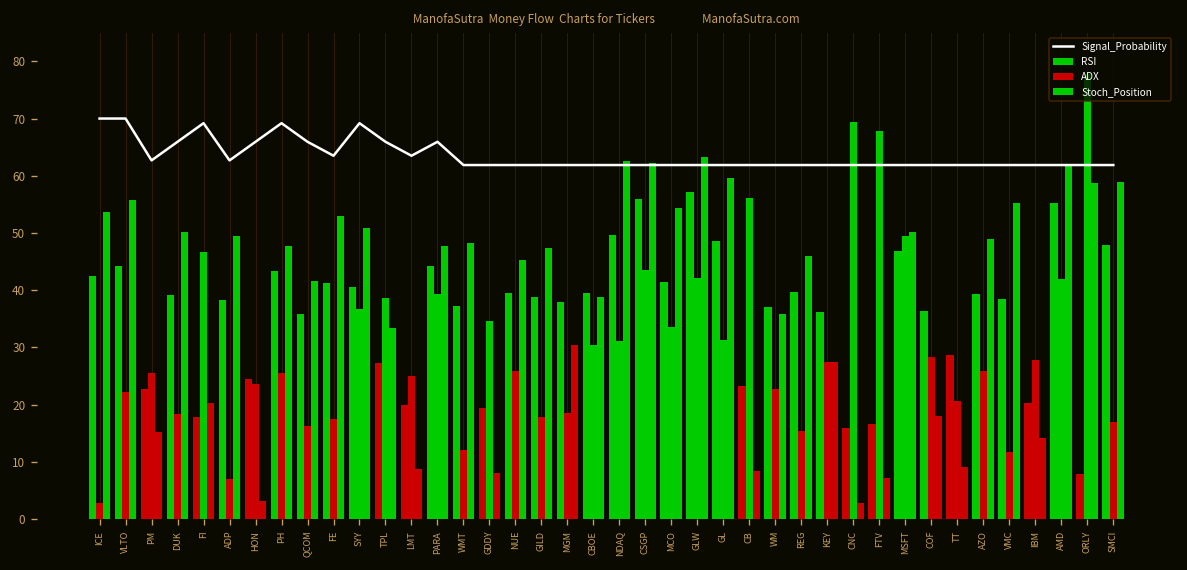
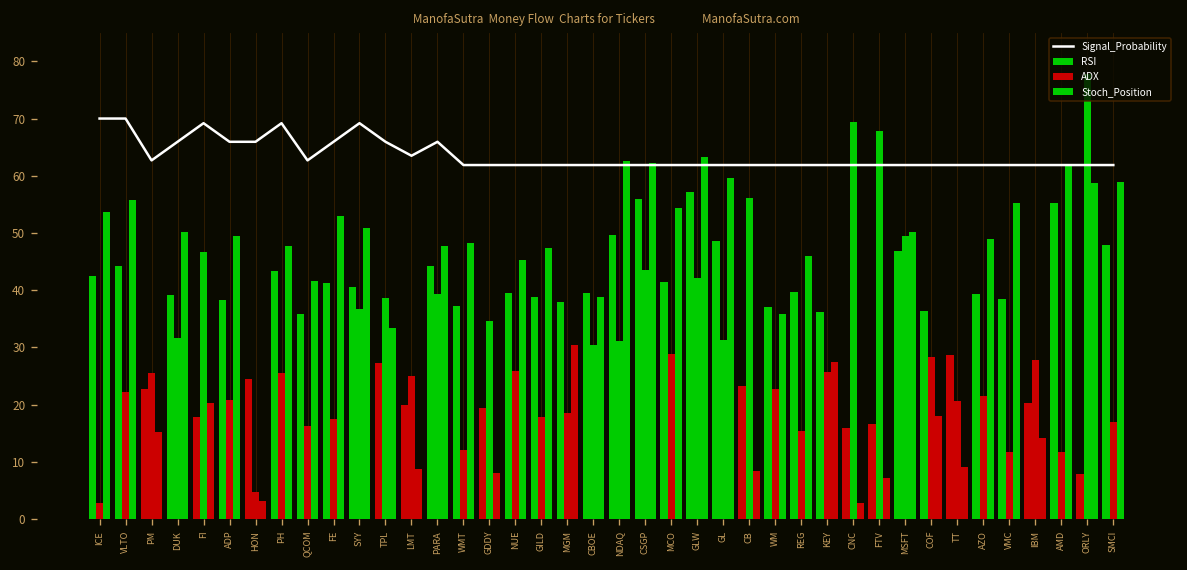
  {
    "Signal_Probability": {
      "ICE": 70,
      "VLTO": 70,
      "PM": 63,
      "DUK": 66,
      "FI": 69,
-     "ADP": 63,
+     "ADP": 66,
      "HON": 66,
      "PH": 69,
-     "QCOM": 66,
-     "FE": 64,
+     "QCOM": 63,
+     "FE": 66,
      "SYY": 69,
      "TPL": 66,
      "LMT": 64,
      "PARA": 66,
      "WMT": 62,
      "GDDY": 62,
      "NUE": 62,
      "GILD": 62,
      "MGM": 62,
      "CBOE": 62,
      "NDAQ": 62,
      "CSGP": 62,
      "MCO": 62,
      "GLW": 62,
      "GL": 62,
      "CB": 62,
      "WM": 62,
      "REG": 62,
      "KEY": 62,
      "CNC": 62,
      "FTV": 62,
      "MSFT": 62,
      "COF": 62,
      "TT": 62,
      "AZO": 62,
      "VMC": 62,
      "IBM": 62,
      "AMD": 62,
      "ORLY": 62,
      "SMCI": 62
    },
    "ADX": {
      "ICE": 3,
      "VLTO": 22,
      "PM": 25,
-     "DUK": 18,
+     "DUK": 32,
      "FI": 47,
-     "ADP": 7,
-     "HON": 24,
+     "ADP": 21,
+     "HON": 5,
      "PH": 26,
      "QCOM": 16,
      "FE": 18,
      "SYY": 37,
      "TPL": 39,
      "LMT": 25,
      "PARA": 39,
      "WMT": 12,
      "GDDY": 35,
      "NUE": 26,
      "GILD": 18,
      "MGM": 19,
      "CBOE": 30,
      "NDAQ": 31,
      "CSGP": 44,
-     "MCO": 34,
+     "MCO": 29,
      "GLW": 42,
      "GL": 31,
      "CB": 56,
      "WM": 23,
      "REG": 15,
-     "KEY": 28,
+     "KEY": 26,
      "CNC": 69,
      "FTV": 68,
      "MSFT": 50,
      "COF": 28,
      "TT": 21,
-     "AZO": 26,
+     "AZO": 22,
      "VMC": 12,
      "IBM": 28,
-     "AMD": 42,
+     "AMD": 12,
      "SMCI": 17
    }
  }
